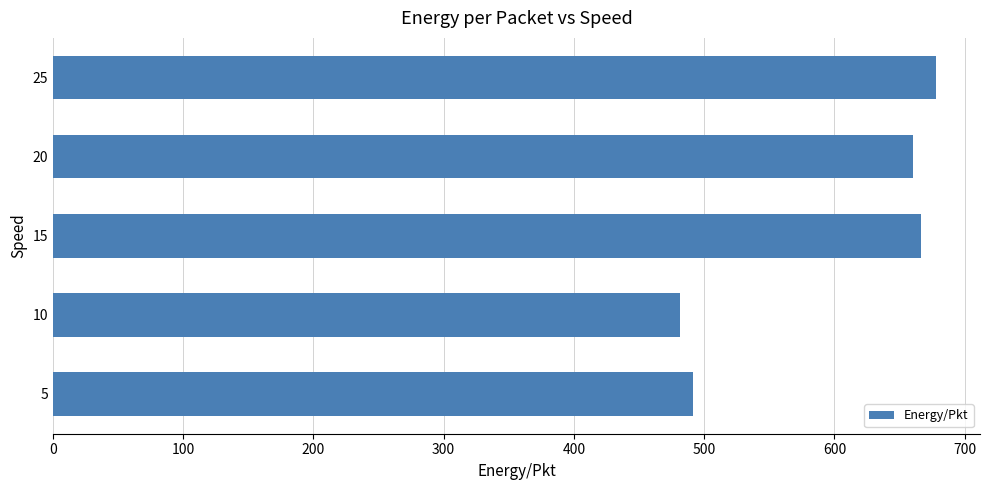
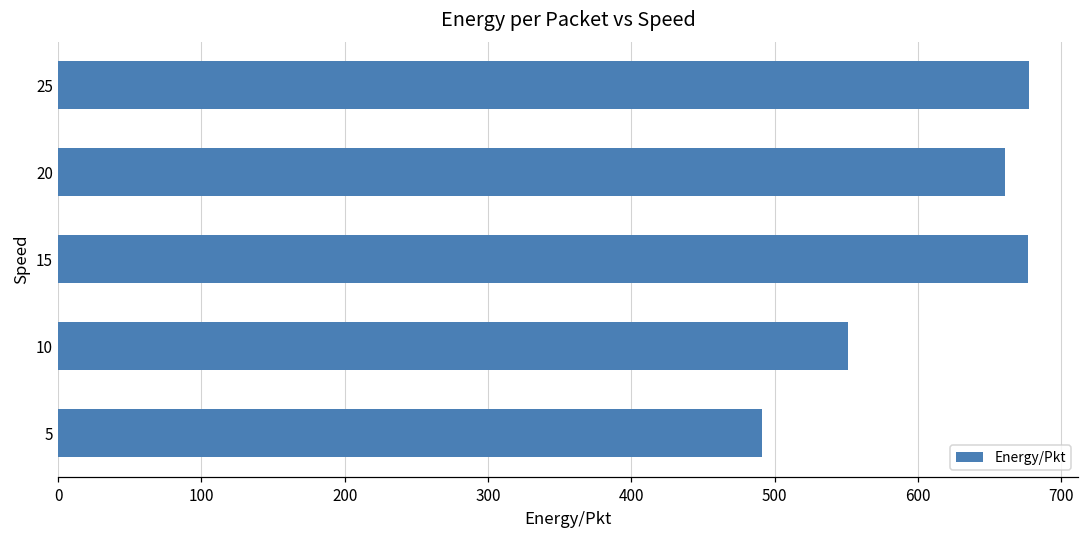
  {
    "25": 678,
    "20": 661,
-   "15": 667,
-   "10": 481,
+   "15": 677,
+   "10": 551,
    "5": 491
  }
